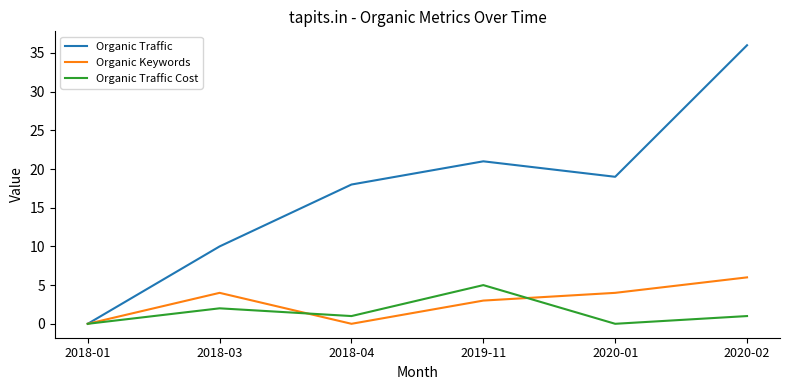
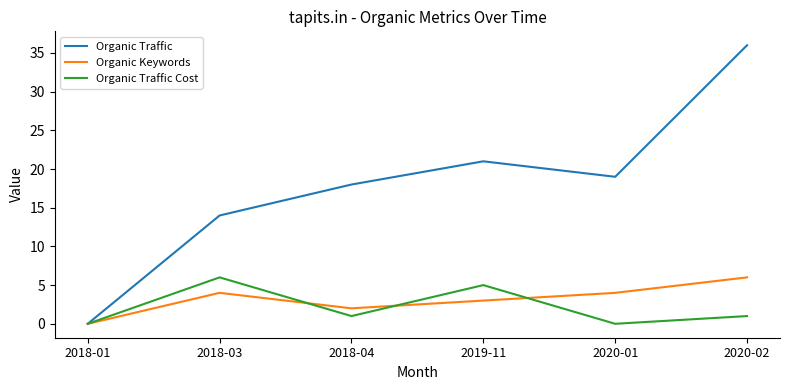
  {
    "Organic Traffic": {
-     "2018-03": 10,
+     "2018-03": 14,
      "2018-04": 18,
      "2019-11": 21,
      "2020-01": 19,
      "2020-02": 36
    },
    "Organic Keywords": {
      "2018-03": 4,
-     "2018-04": 0,
+     "2018-04": 2,
      "2019-11": 3,
      "2020-01": 4,
      "2020-02": 6
    },
    "Organic Traffic Cost": {
-     "2018-03": 2,
+     "2018-03": 6,
      "2018-04": 1,
      "2019-11": 5,
      "2020-01": 0,
      "2020-02": 1
    }
  }
